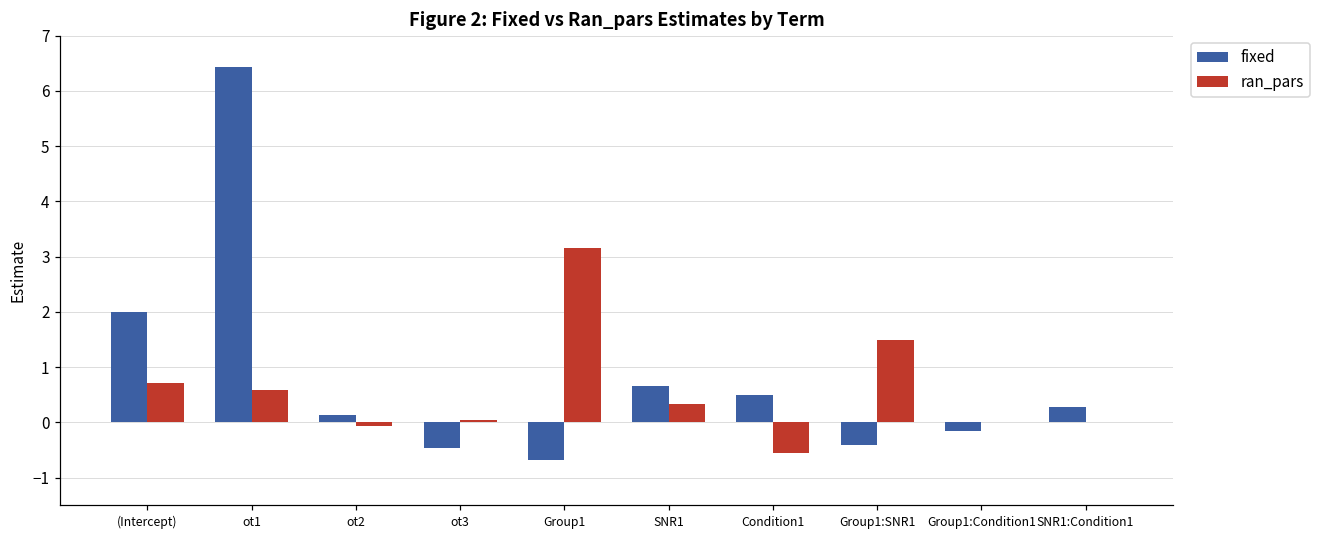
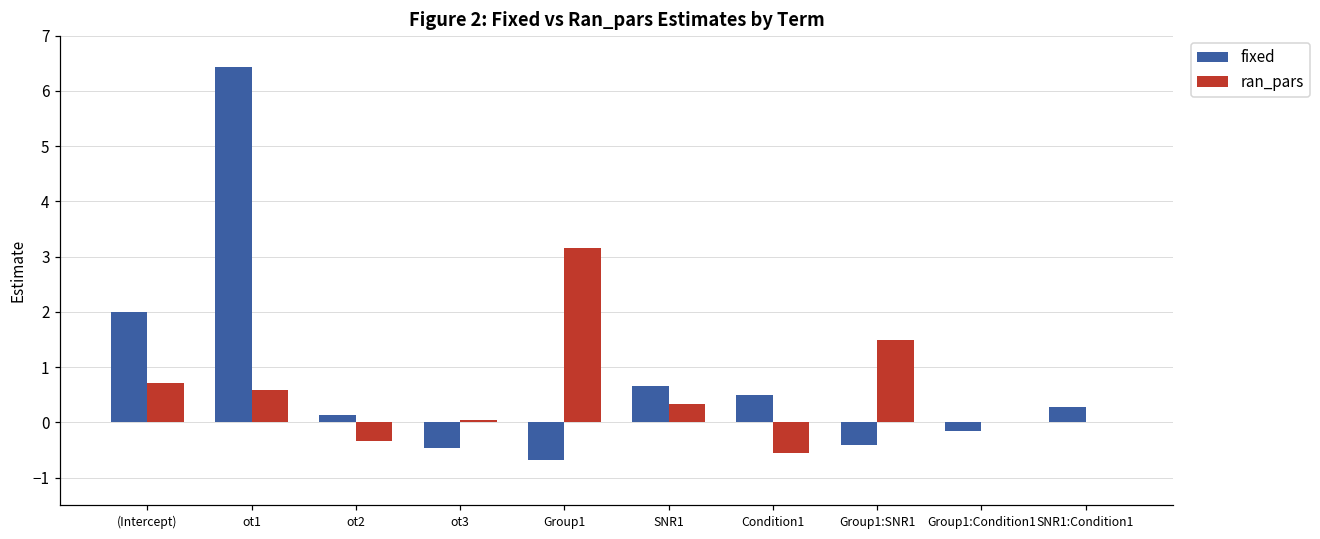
  {
    "fixed": {
      "(Intercept)": 2.0,
      "ot1": 6.4,
      "ot2": 0.1,
      "ot3": -0.5,
      "Group1": -0.7,
      "SNR1": 0.7,
      "Condition1": 0.5,
      "Group1:SNR1": -0.4,
      "Group1:Condition1": -0.2,
      "SNR1:Condition1": 0.3
    },
    "ran_pars": {
      "(Intercept)": 0.7,
      "ot1": 0.6,
-     "ot2": -0.1,
+     "ot2": -0.3,
      "ot3": 0.1,
      "Group1": 3.2,
      "SNR1": 0.3,
      "Condition1": -0.5,
      "Group1:SNR1": 1.5,
      "Group1:Condition1": 0.0,
      "SNR1:Condition1": 0.0
    }
  }
